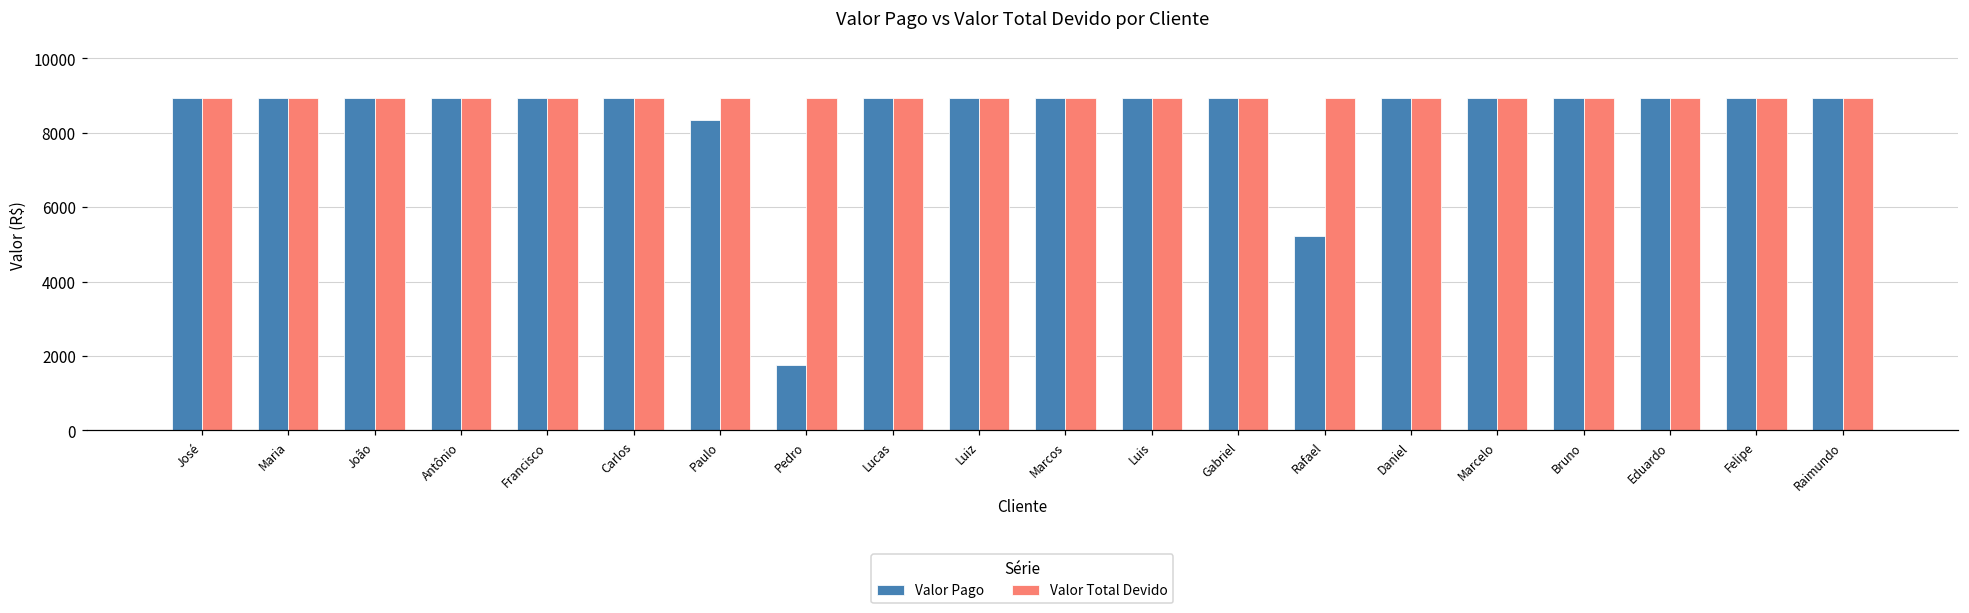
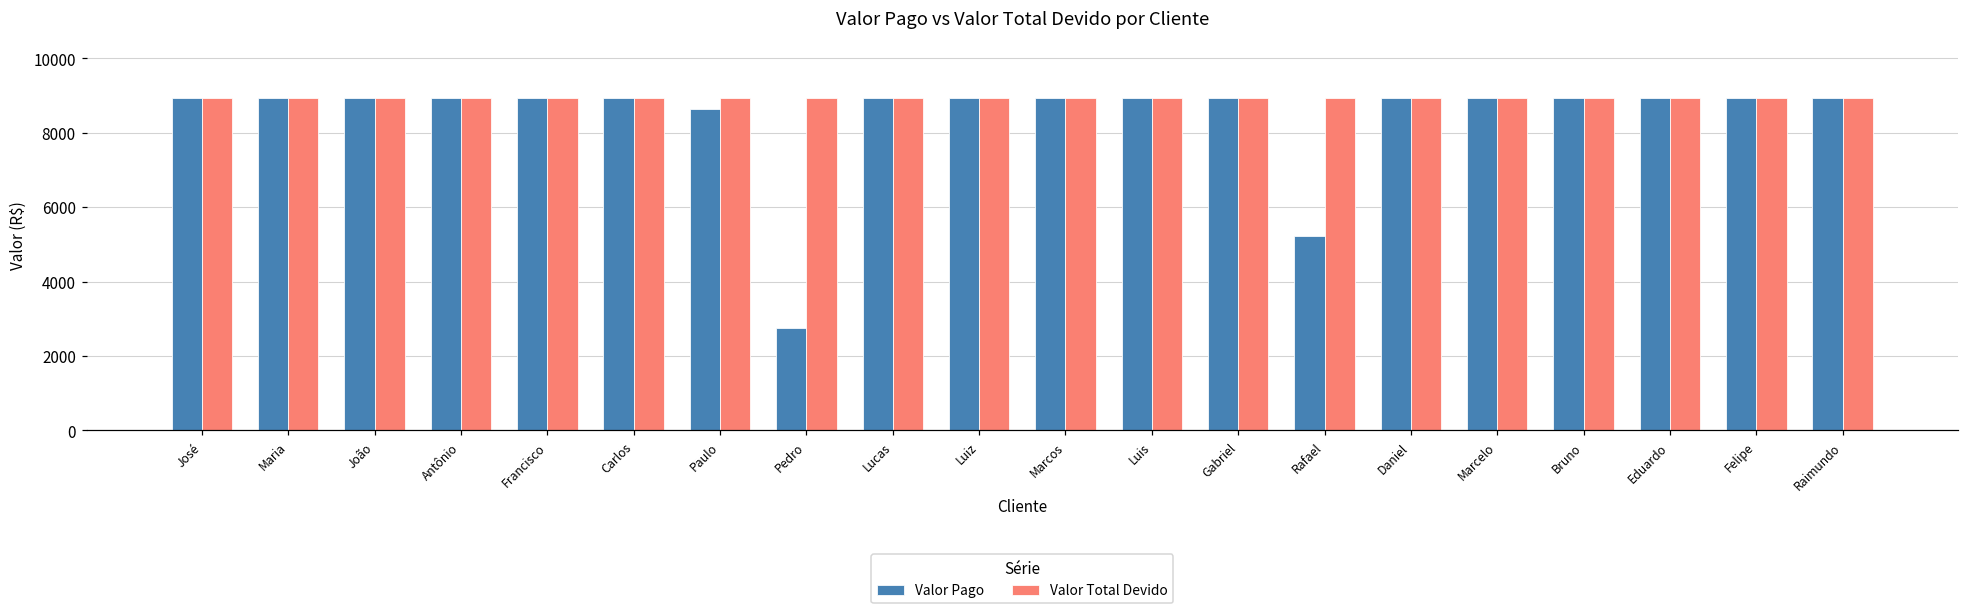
  {
    "Valor Pago": {
      "José": 9000,
      "Maria": 9000,
      "João": 9000,
      "Antônio": 9000,
      "Francisco": 9000,
      "Carlos": 9000,
-     "Paulo": 8300,
-     "Pedro": 1800,
+     "Paulo": 8600,
+     "Pedro": 2800,
      "Lucas": 9000,
      "Luiz": 9000,
      "Marcos": 9000,
      "Luis": 9000,
      "Gabriel": 9000,
      "Rafael": 5200,
      "Daniel": 9000,
      "Marcelo": 9000,
      "Bruno": 9000,
      "Eduardo": 9000,
      "Felipe": 9000,
      "Raimundo": 9000
    },
    "Valor Total Devido": {
      "José": 9000,
      "Maria": 9000,
      "João": 9000,
      "Antônio": 9000,
      "Francisco": 9000,
      "Carlos": 9000,
      "Paulo": 9000,
      "Pedro": 9000,
      "Lucas": 9000,
      "Luiz": 9000,
      "Marcos": 9000,
      "Luis": 9000,
      "Gabriel": 9000,
      "Rafael": 9000,
      "Daniel": 9000,
      "Marcelo": 9000,
      "Bruno": 9000,
      "Eduardo": 9000,
      "Felipe": 9000,
      "Raimundo": 9000
    }
  }
